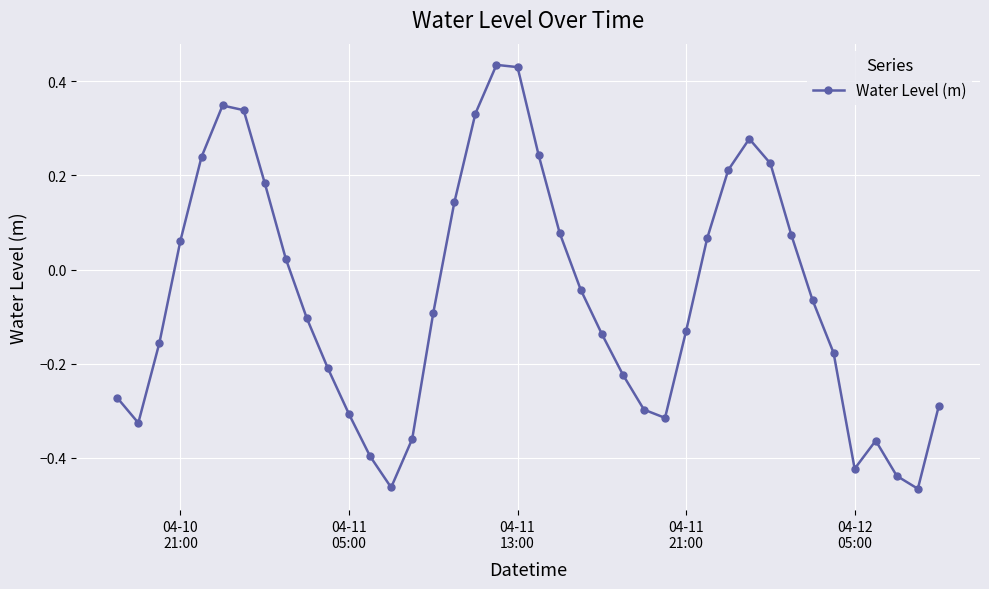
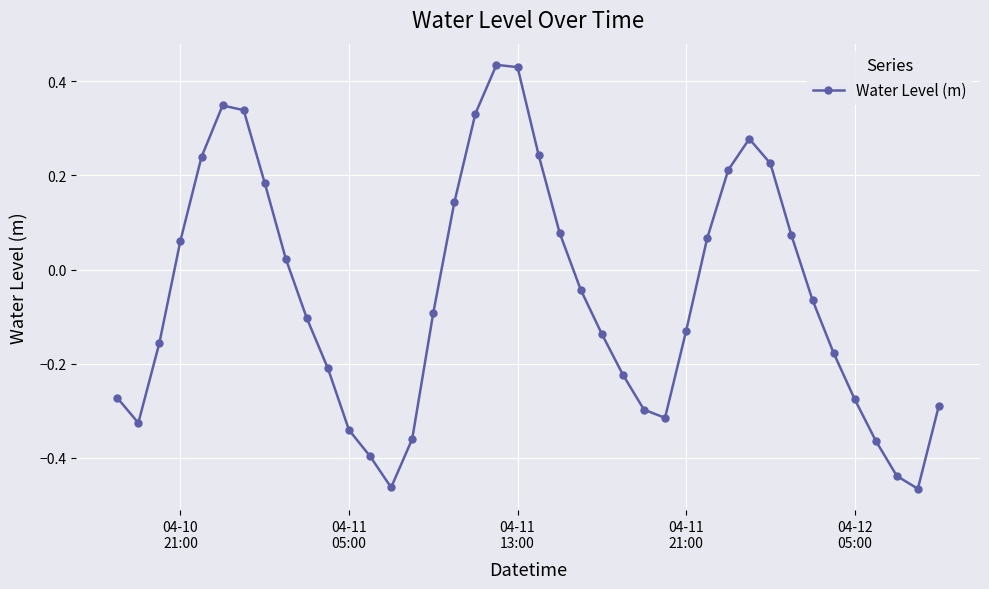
  {
    "04-10 21:00": 0.06,
-   "04-11 05:00": -0.31,
+   "04-11 05:00": -0.34,
    "04-11 13:00": 0.43,
    "04-11 21:00": -0.13,
-   "04-12 05:00": -0.42
+   "04-12 05:00": -0.28
  }
